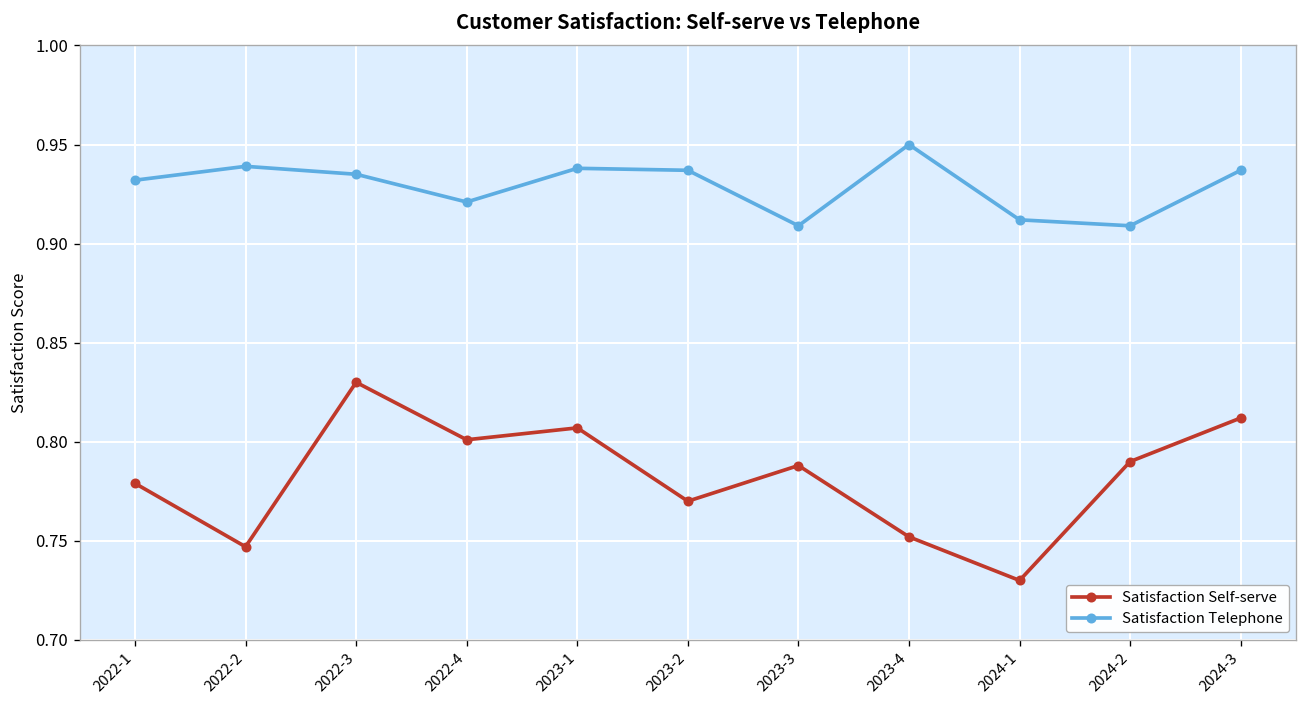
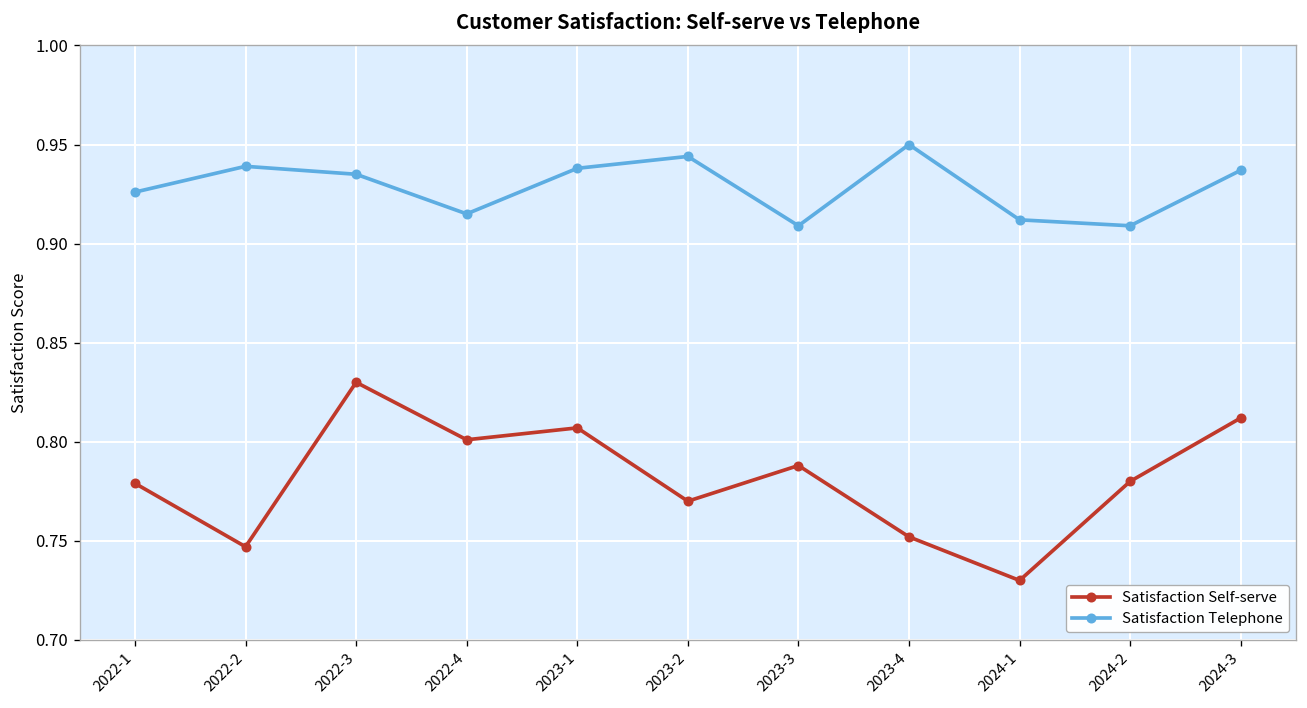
  {
    "Satisfaction Self-serve": {
      "2022-1": 0.78,
      "2022-2": 0.747,
      "2022-3": 0.83,
      "2022-4": 0.80,
      "2023-1": 0.807,
      "2023-2": 0.77,
      "2023-3": 0.788,
      "2023-4": 0.752,
      "2024-1": 0.73,
-     "2024-2": 0.79,
+     "2024-2": 0.78,
      "2024-3": 0.812
    },
    "Satisfaction Telephone": {
-     "2022-1": 0.932,
+     "2022-1": 0.926,
      "2022-2": 0.939,
      "2022-3": 0.935,
-     "2022-4": 0.921,
+     "2022-4": 0.915,
      "2023-1": 0.938,
-     "2023-2": 0.937,
+     "2023-2": 0.944,
      "2023-3": 0.909,
      "2023-4": 0.950,
      "2024-1": 0.912,
      "2024-2": 0.909,
      "2024-3": 0.937
    }
  }
